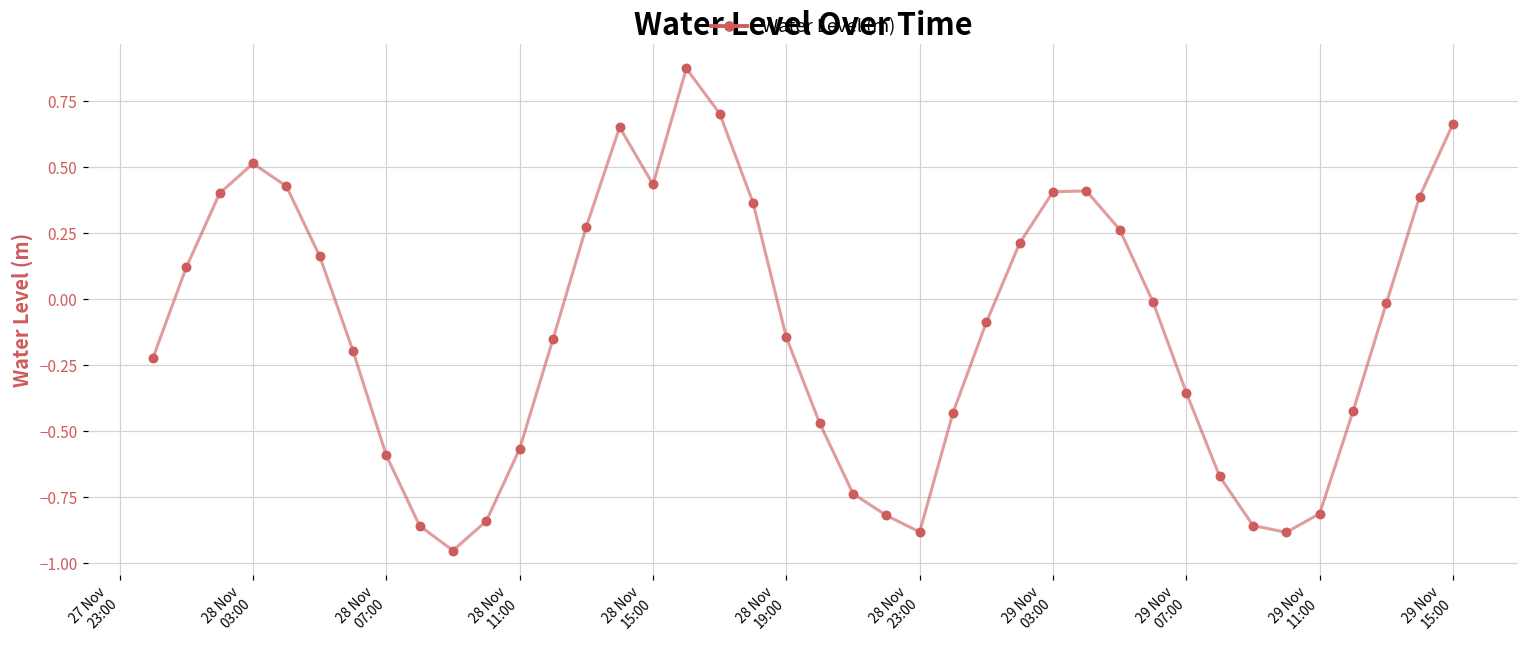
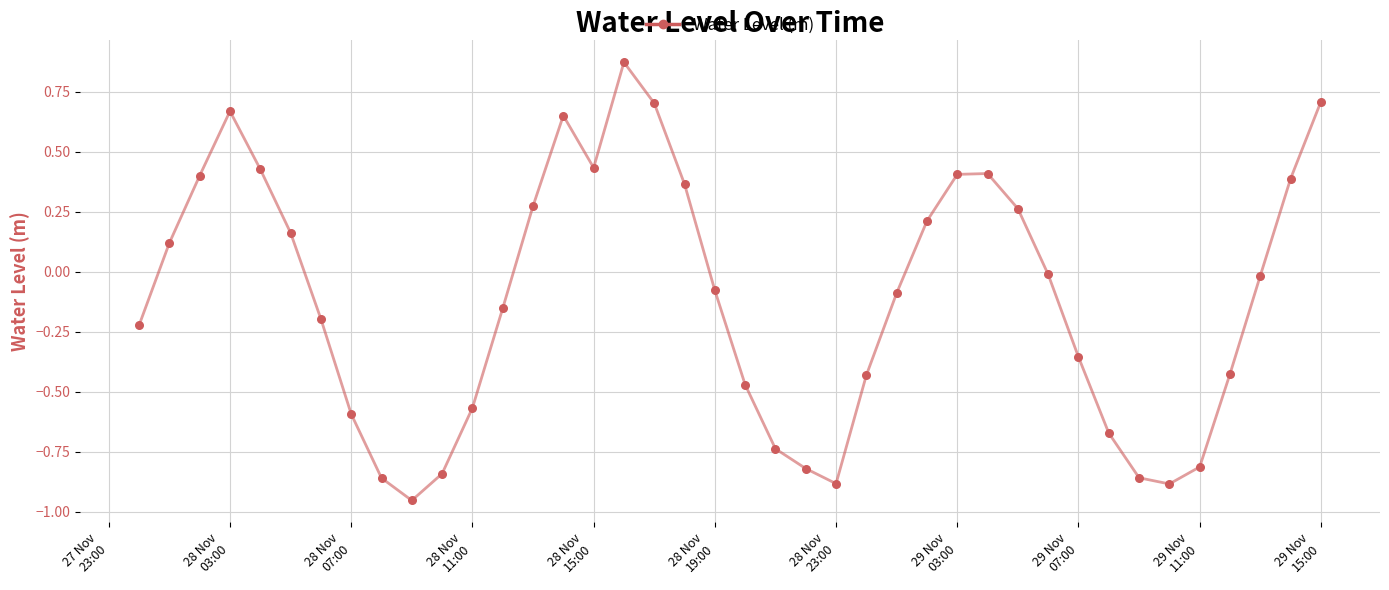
  {
-   "28 Nov 03:00": 0.51,
+   "28 Nov 03:00": 0.67,
    "28 Nov 07:00": -0.59,
    "28 Nov 11:00": -0.57,
    "28 Nov 15:00": 0.43,
-   "28 Nov 19:00": -0.14,
+   "28 Nov 19:00": -0.08,
    "28 Nov 23:00": -0.88,
    "29 Nov 03:00": 0.41,
    "29 Nov 07:00": -0.35,
    "29 Nov 11:00": -0.81,
-   "29 Nov 15:00": 0.66
+   "29 Nov 15:00": 0.71
  }
